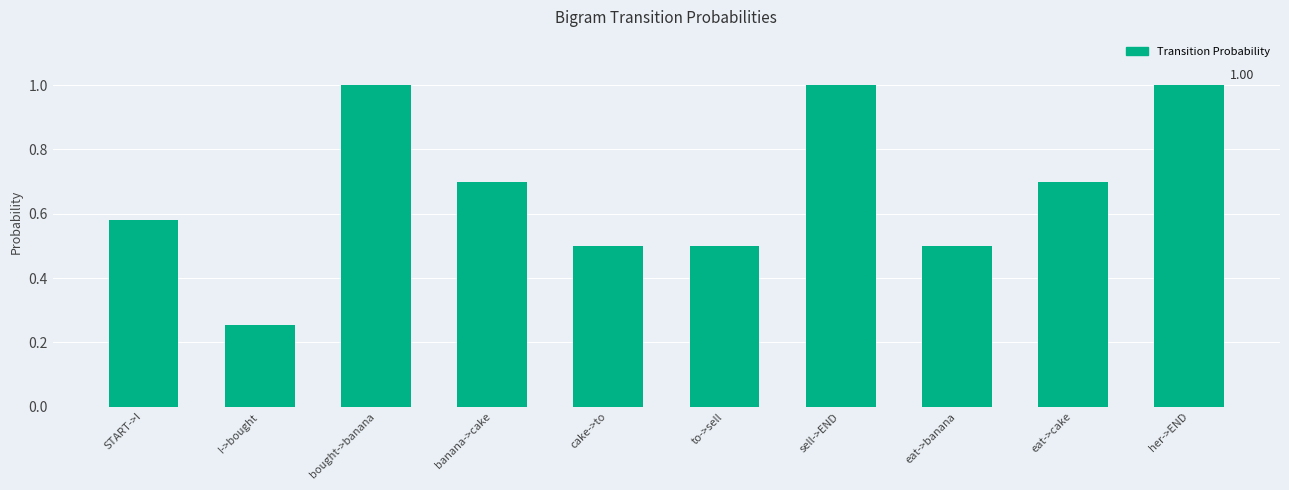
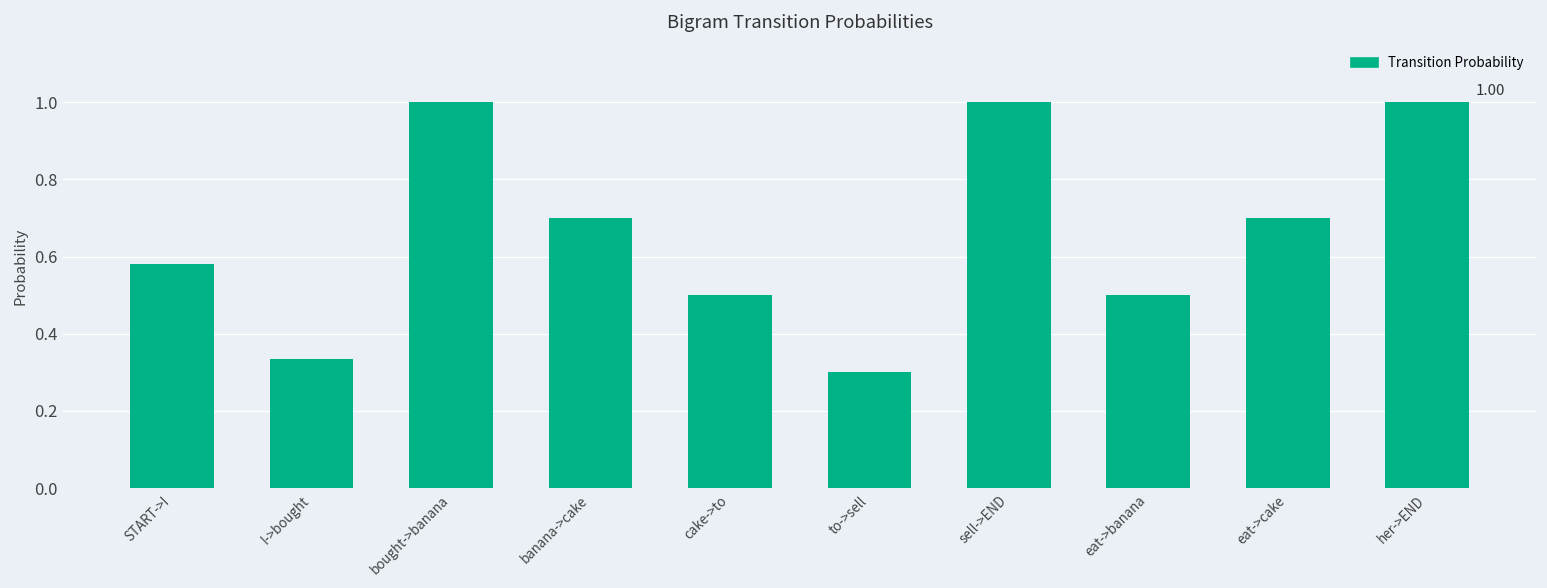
  {
    "START->I": 0.58,
-   "I->bought": 0.26,
+   "I->bought": 0.33,
    "bought->banana": 1.00,
    "banana->cake": 0.70,
    "cake->to": 0.50,
-   "to->sell": 0.5,
+   "to->sell": 0.3,
    "sell->END": 1.00,
    "eat->banana": 0.50,
    "eat->cake": 0.70,
    "her->END": 1.00
  }
